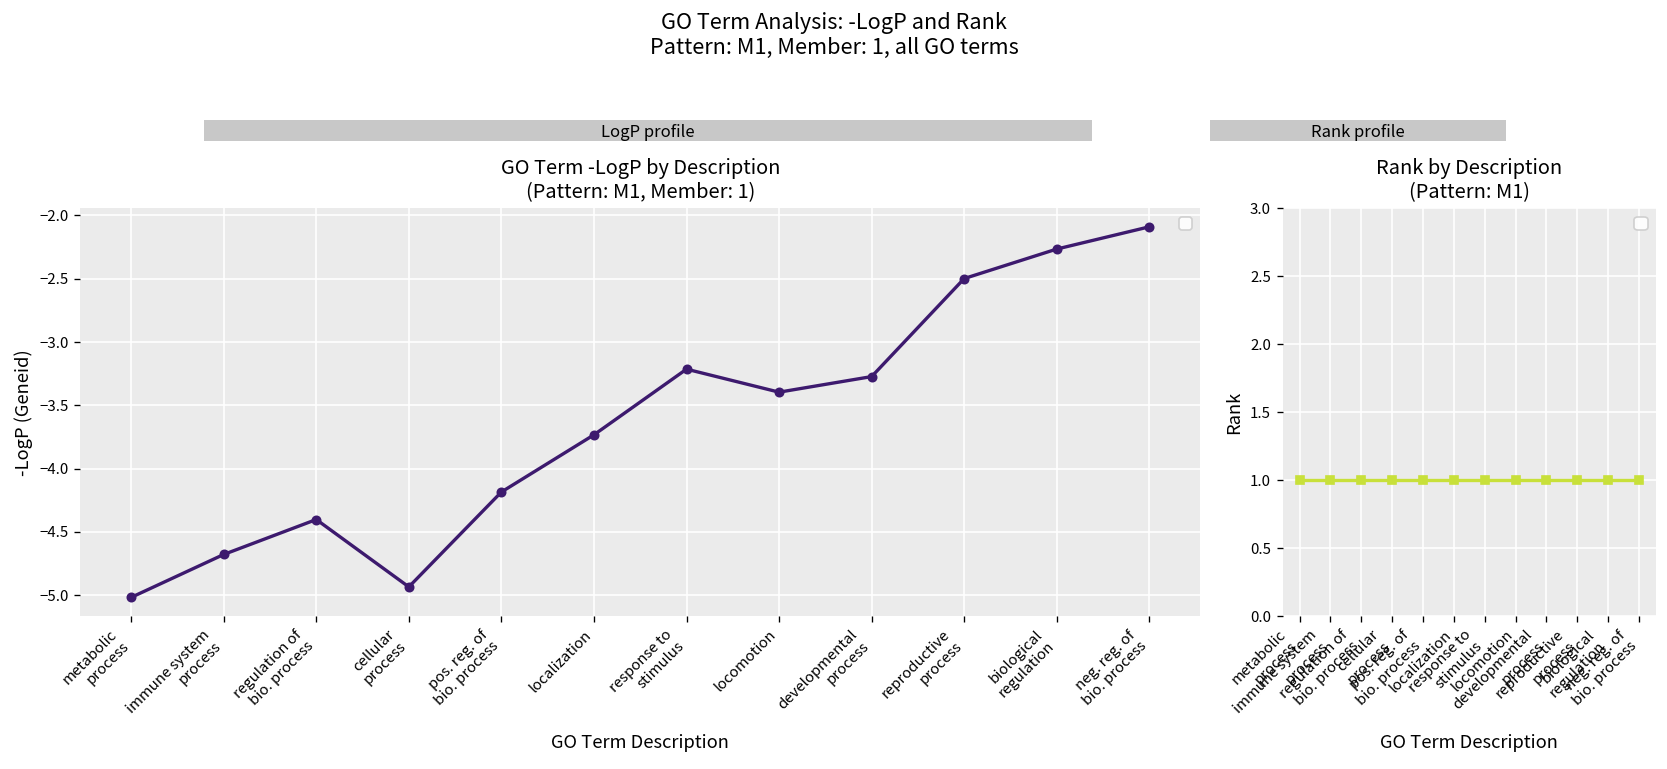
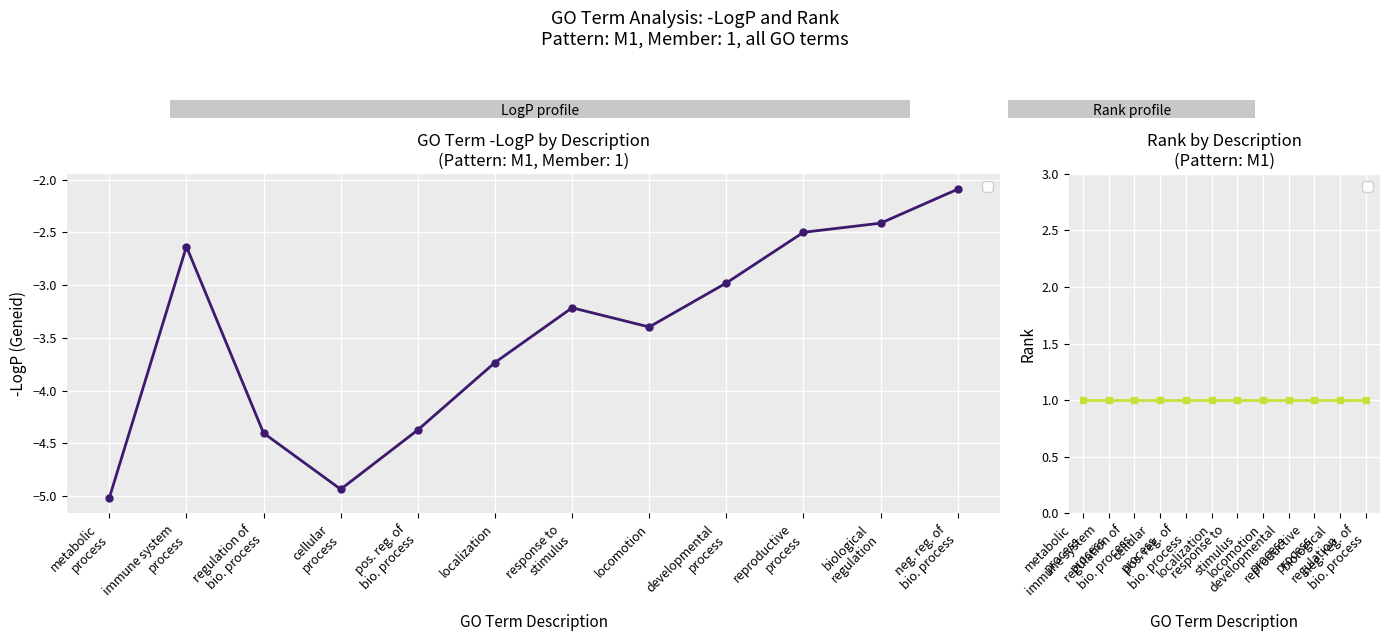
  {
    "GO Term -LogP by Description (Pattern: M1, Member: 1)": {
      "metabolic process": -5.02,
-     "immune system process": -4.68,
+     "immune system process": -2.63,
      "regulation of bio. process": -4.40,
      "cellular process": -4.94,
-     "pos. reg. of bio. process": -4.19,
+     "pos. reg. of bio. process": -4.37,
      "localization": -3.73,
      "response to stimulus": -3.21,
      "locomotion": -3.40,
-     "developmental process": -3.27,
+     "developmental process": -2.98,
      "reproductive process": -2.50,
-     "biological regulation": -2.27,
+     "biological regulation": -2.41,
      "neg. reg. of bio. process": -2.09
    },
    "Rank by Description (Pattern: M1)": {
      "metabolic process": 1.00,
      "immune system process": 1.00,
      "regulation of bio. process": 1.00,
      "cellular process": 1.00,
      "pos. reg. of bio. process": 1.00,
      "localization": 1.00,
      "response to stimulus": 1.00,
      "locomotion": 1.00,
      "developmental process": 1.00,
      "reproductive process": 1.00,
      "biological regulation": 1.00,
      "neg. reg. of bio. process": 1.00
    }
  }
